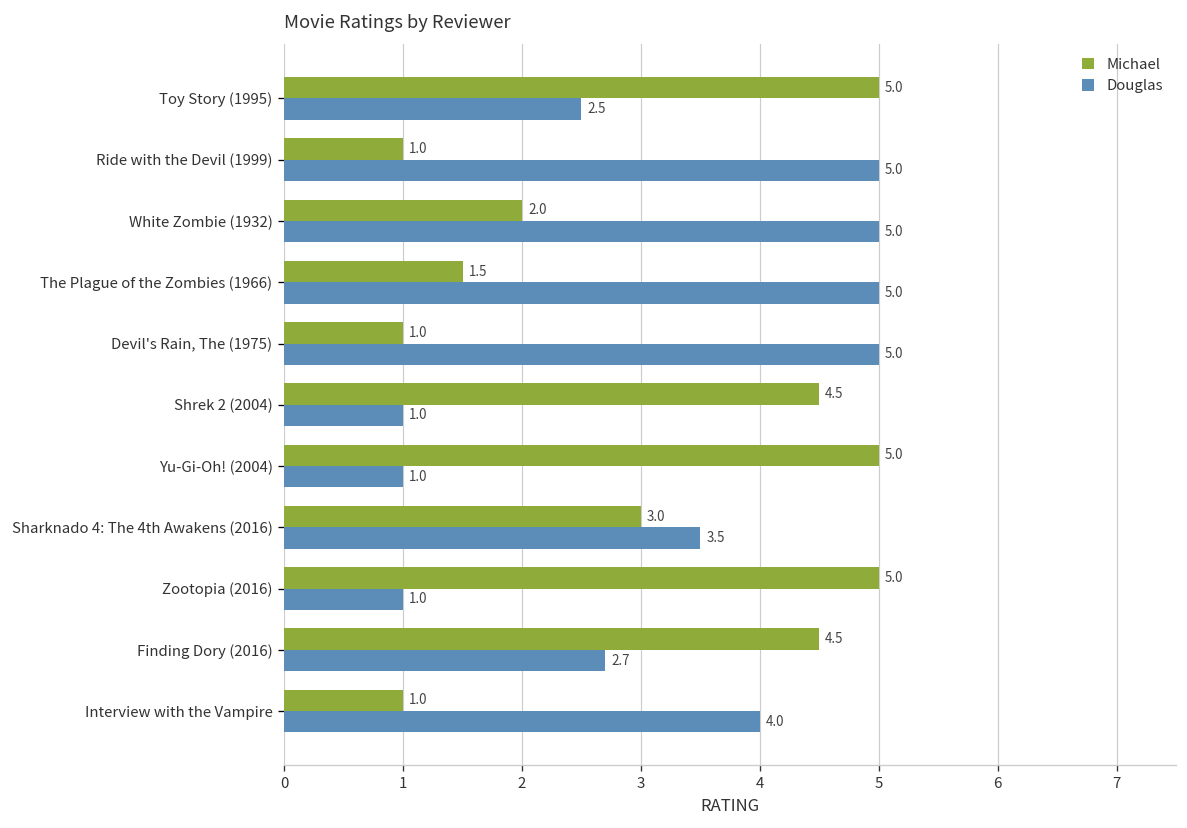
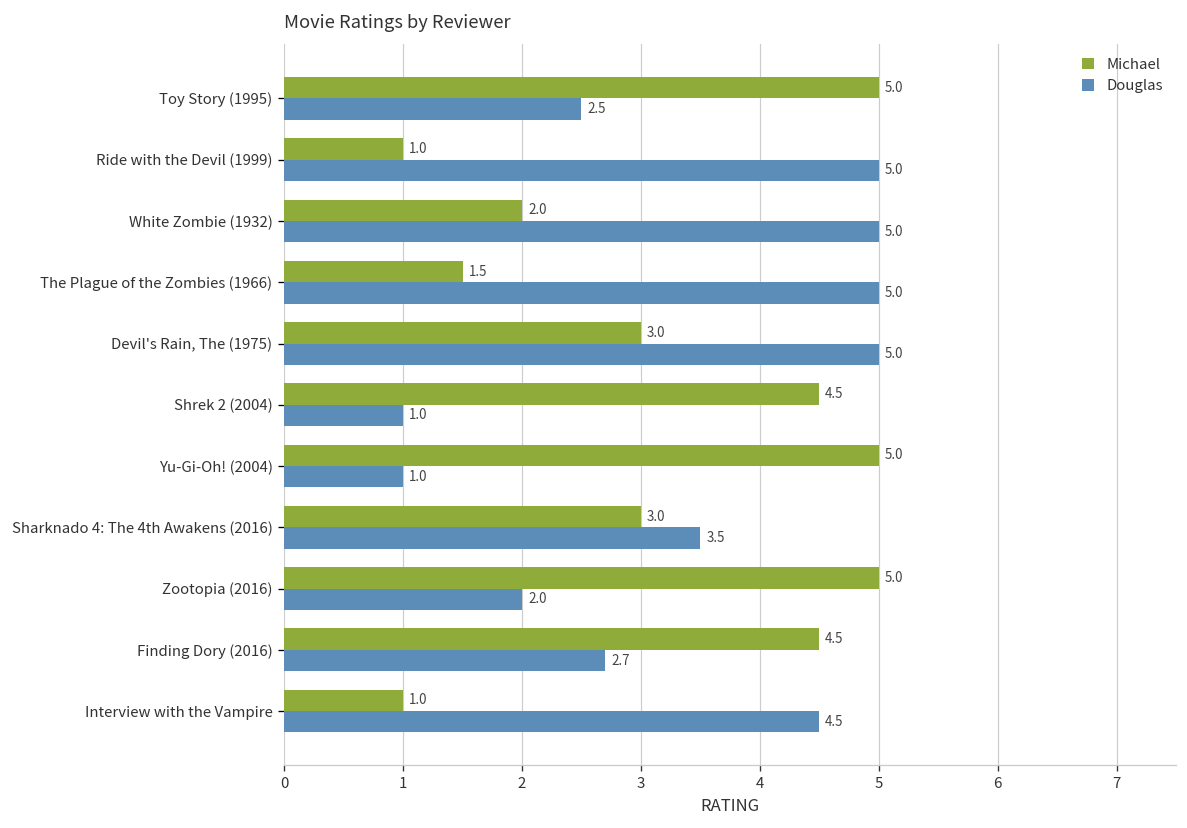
  {
    "Michael": {
      "Toy Story (1995)": 5.0,
      "Ride with the Devil (1999)": 1.0,
      "White Zombie (1932)": 2.0,
      "The Plague of the Zombies (1966)": 1.5,
-     "Devil's Rain, The (1975)": 1.0,
+     "Devil's Rain, The (1975)": 3.0,
      "Shrek 2 (2004)": 4.5,
      "Yu-Gi-Oh! (2004)": 5.0,
      "Sharknado 4: The 4th Awakens (2016)": 3.0,
      "Zootopia (2016)": 5.0,
      "Finding Dory (2016)": 4.5,
      "Interview with the Vampire": 1.0
    },
    "Douglas": {
      "Toy Story (1995)": 2.5,
      "Ride with the Devil (1999)": 5.0,
      "White Zombie (1932)": 5.0,
      "The Plague of the Zombies (1966)": 5.0,
      "Devil's Rain, The (1975)": 5.0,
      "Shrek 2 (2004)": 1.0,
      "Yu-Gi-Oh! (2004)": 1.0,
      "Sharknado 4: The 4th Awakens (2016)": 3.5,
-     "Zootopia (2016)": 1.0,
+     "Zootopia (2016)": 2.0,
      "Finding Dory (2016)": 2.7,
-     "Interview with the Vampire": 4.0
+     "Interview with the Vampire": 4.5
    }
  }
